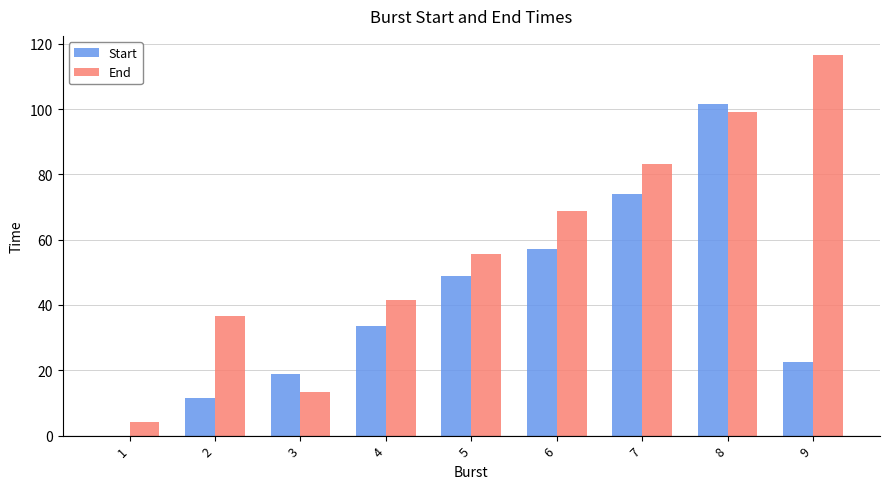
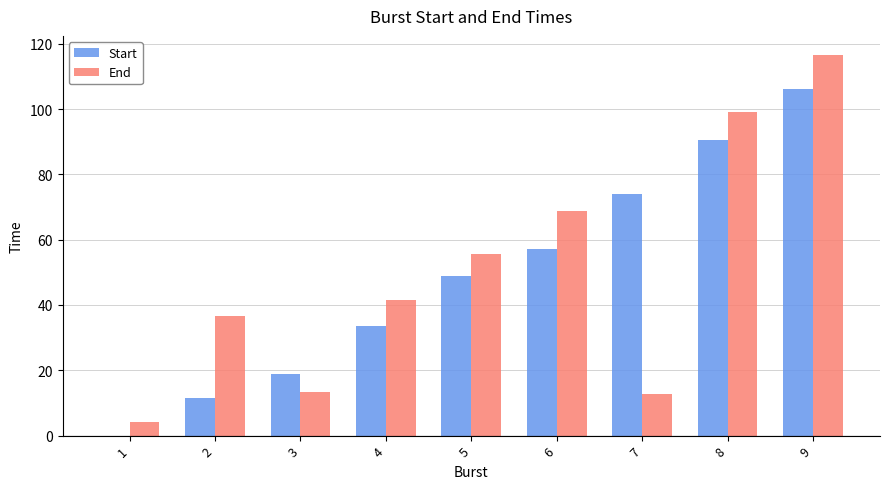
  {
    "Start": {
      "1": 0,
      "2": 11,
      "3": 19,
      "4": 34,
      "5": 49,
      "6": 57,
      "7": 74,
-     "8": 102,
-     "9": 23
+     "8": 90,
+     "9": 106
    },
    "End": {
      "1": 4,
      "2": 37,
      "3": 14,
      "4": 42,
      "5": 56,
      "6": 69,
-     "7": 83,
+     "7": 13,
      "8": 99,
      "9": 117
    }
  }
